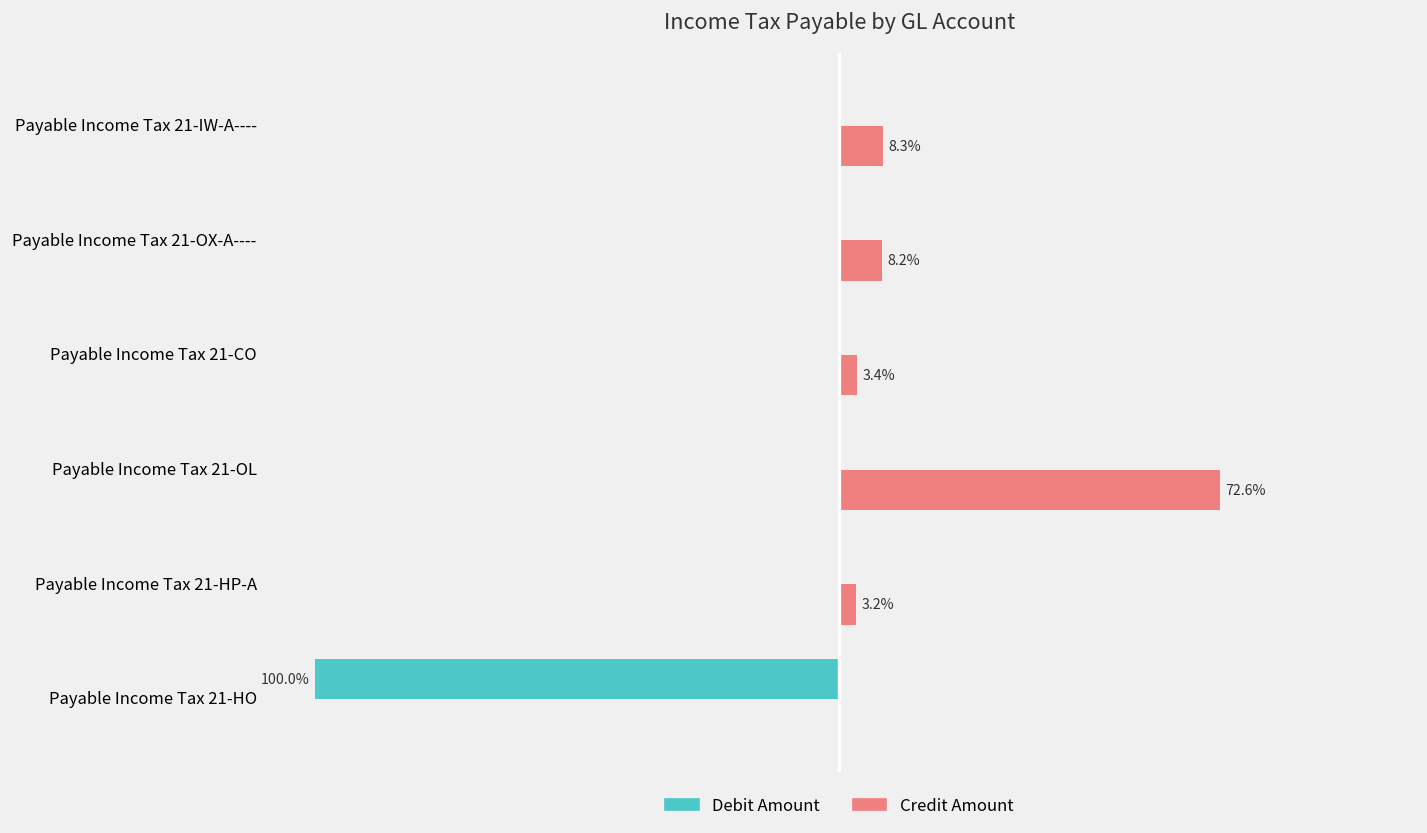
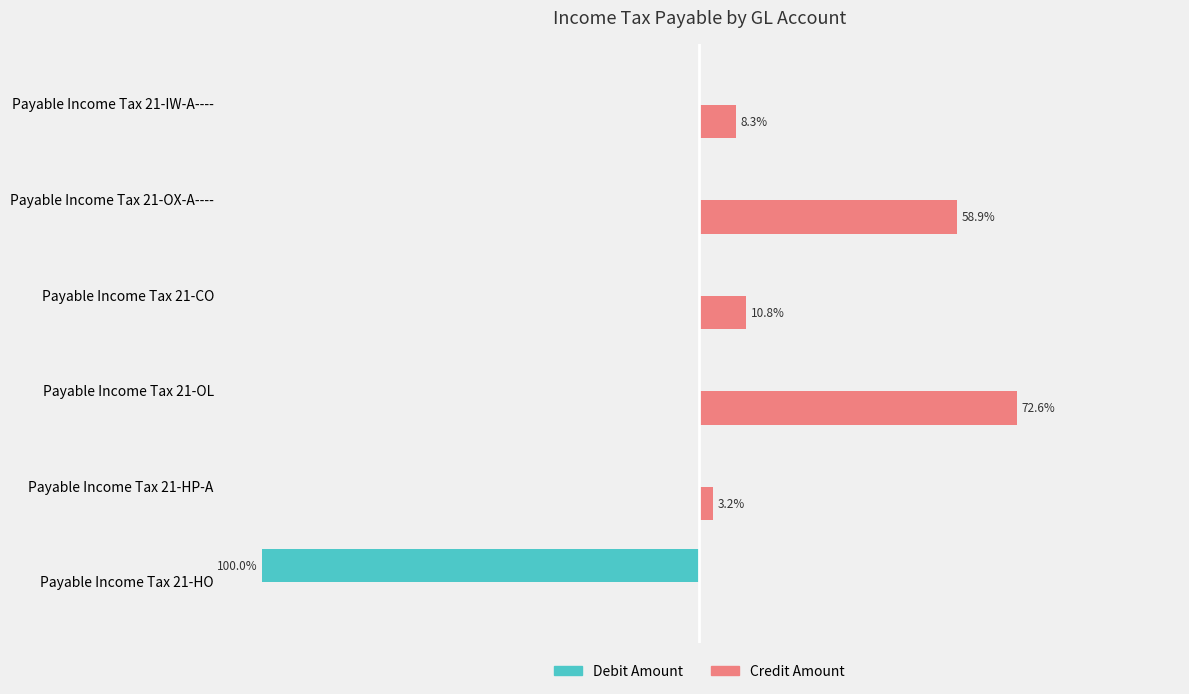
  {
    "Credit Amount": {
      "Payable Income Tax 21-IW-A----": "8.3%",
-     "Payable Income Tax 21-OX-A----": "8.2%",
-     "Payable Income Tax 21-CO": "3.4%",
+     "Payable Income Tax 21-OX-A----": "58.9%",
+     "Payable Income Tax 21-CO": "10.8%",
      "Payable Income Tax 21-OL": "72.6%",
      "Payable Income Tax 21-HP-A": "3.2%"
    }
  }
